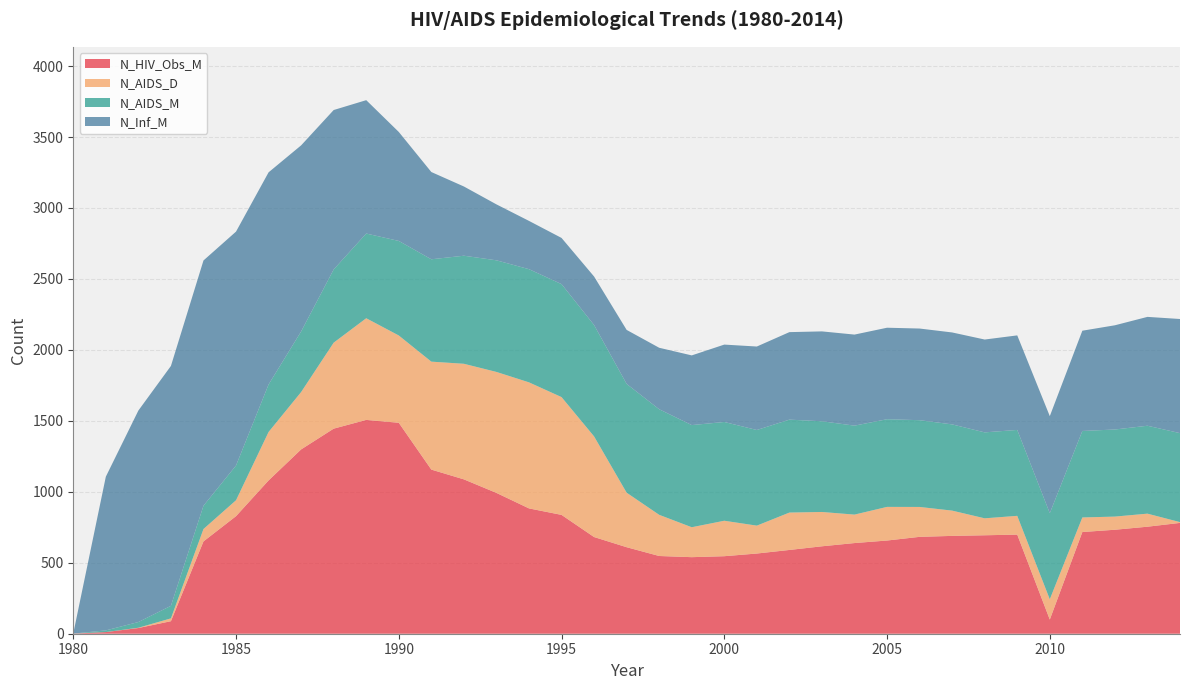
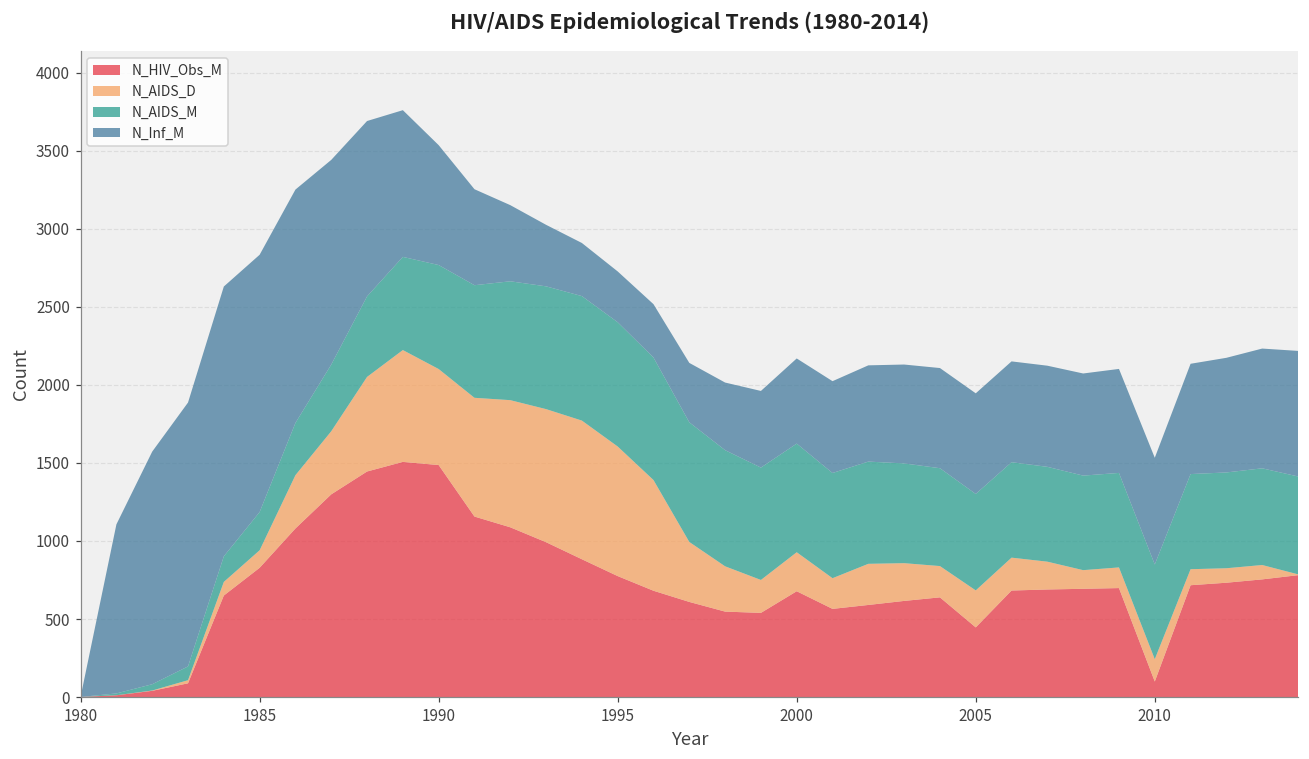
  {
    "N_HIV_Obs_M": {
      "1985": 830,
      "1990": 1490,
-     "1995": 840,
-     "2000": 550,
-     "2005": 660,
+     "1995": 780,
+     "2000": 680,
+     "2005": 450,
      "2010": 100
    },
    "N_AIDS_D": {
      "1985": 110,
      "1990": 620,
      "1995": 830,
      "2000": 250,
      "2005": 240,
      "2010": 140
    }
  }
